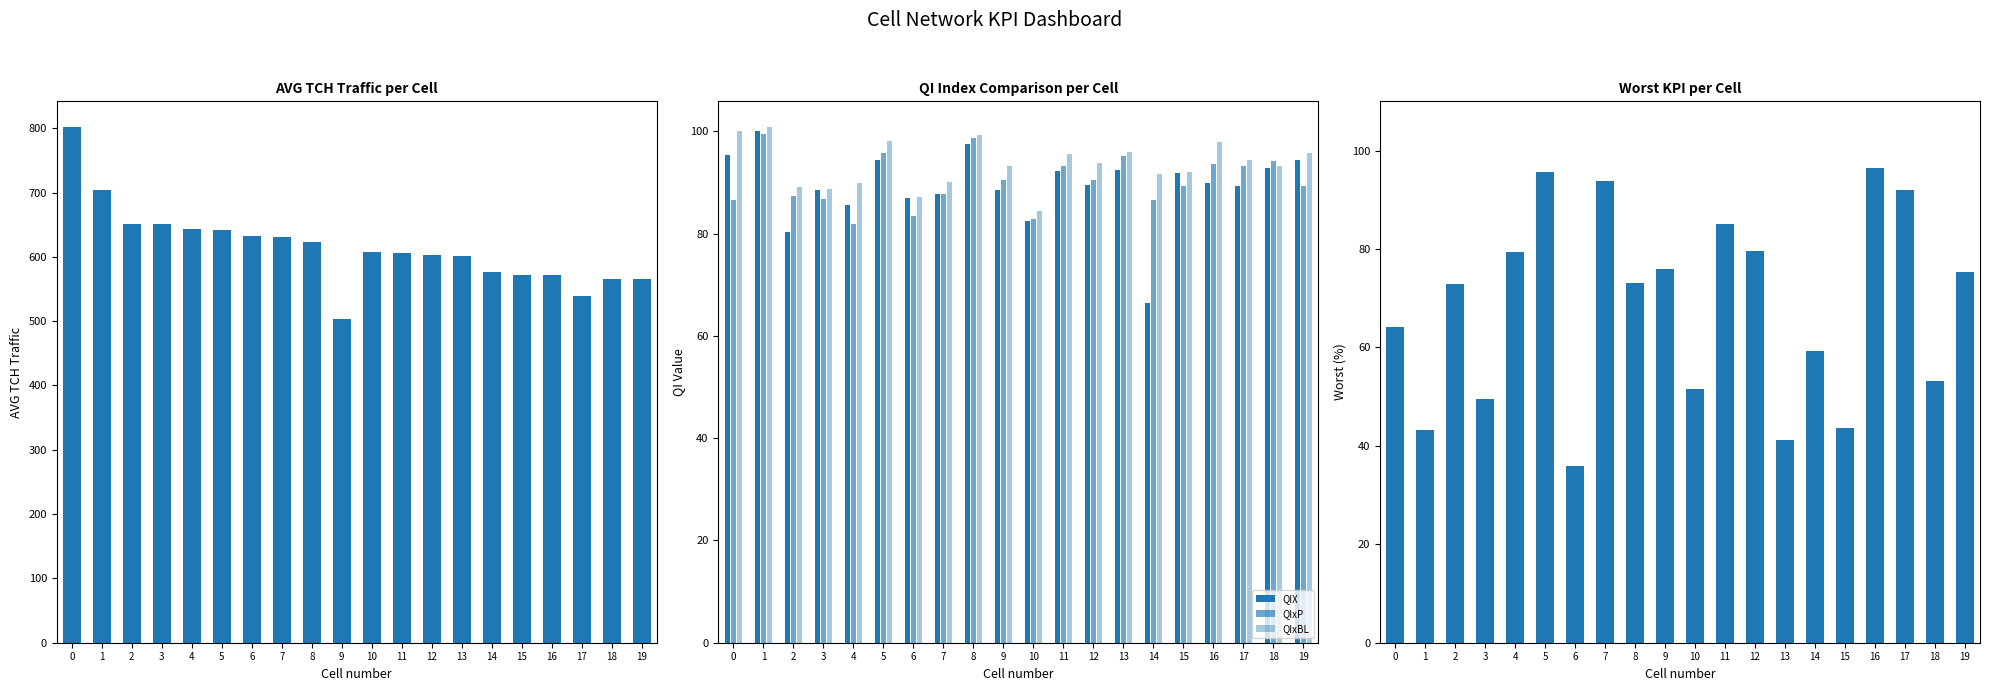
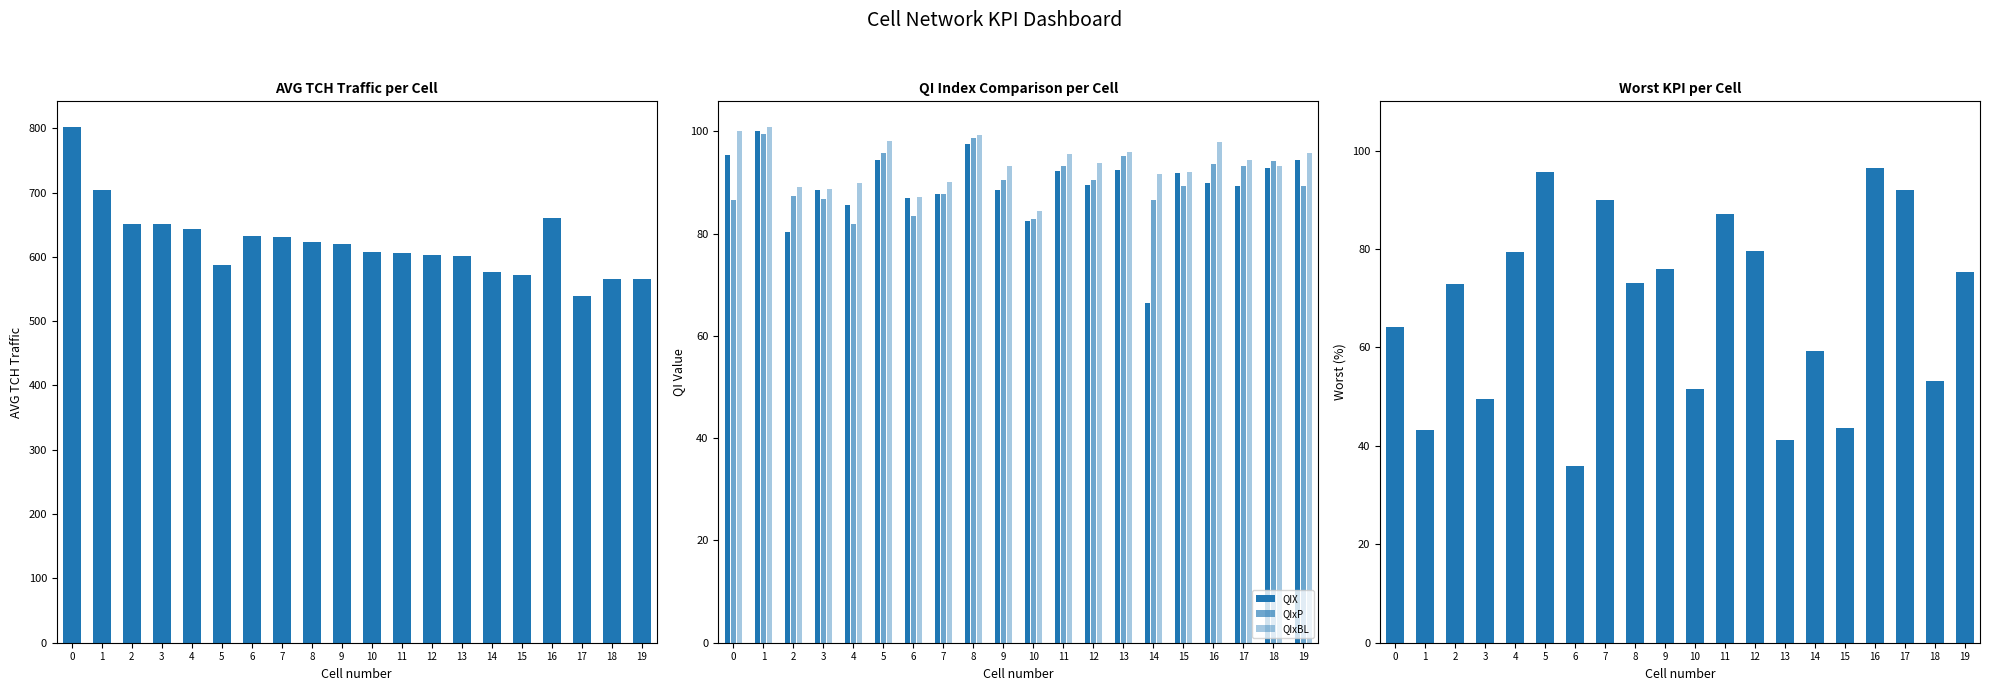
  {
    "AVG TCH Traffic per Cell": {
      "0": 800,
      "1": 700,
      "2": 650,
      "3": 650,
      "4": 640,
-     "5": 640,
+     "5": 590,
      "6": 630,
      "7": 630,
      "8": 620,
-     "9": 500,
+     "9": 620,
      "10": 610,
      "11": 610,
      "12": 600,
      "13": 600,
      "14": 580,
      "15": 570,
-     "16": 570,
+     "16": 660,
      "17": 540,
      "18": 570,
      "19": 570
    },
    "Worst KPI per Cell": {
      "0": 64,
      "1": 43,
      "2": 73,
      "3": 50,
      "4": 79,
      "5": 96,
      "6": 36,
-     "7": 94,
+     "7": 90,
      "8": 73,
      "9": 76,
      "10": 52,
-     "11": 85,
+     "11": 87,
      "12": 80,
      "13": 41,
      "14": 59,
      "15": 44,
      "16": 96,
      "17": 92,
      "18": 53,
      "19": 75
    }
  }
